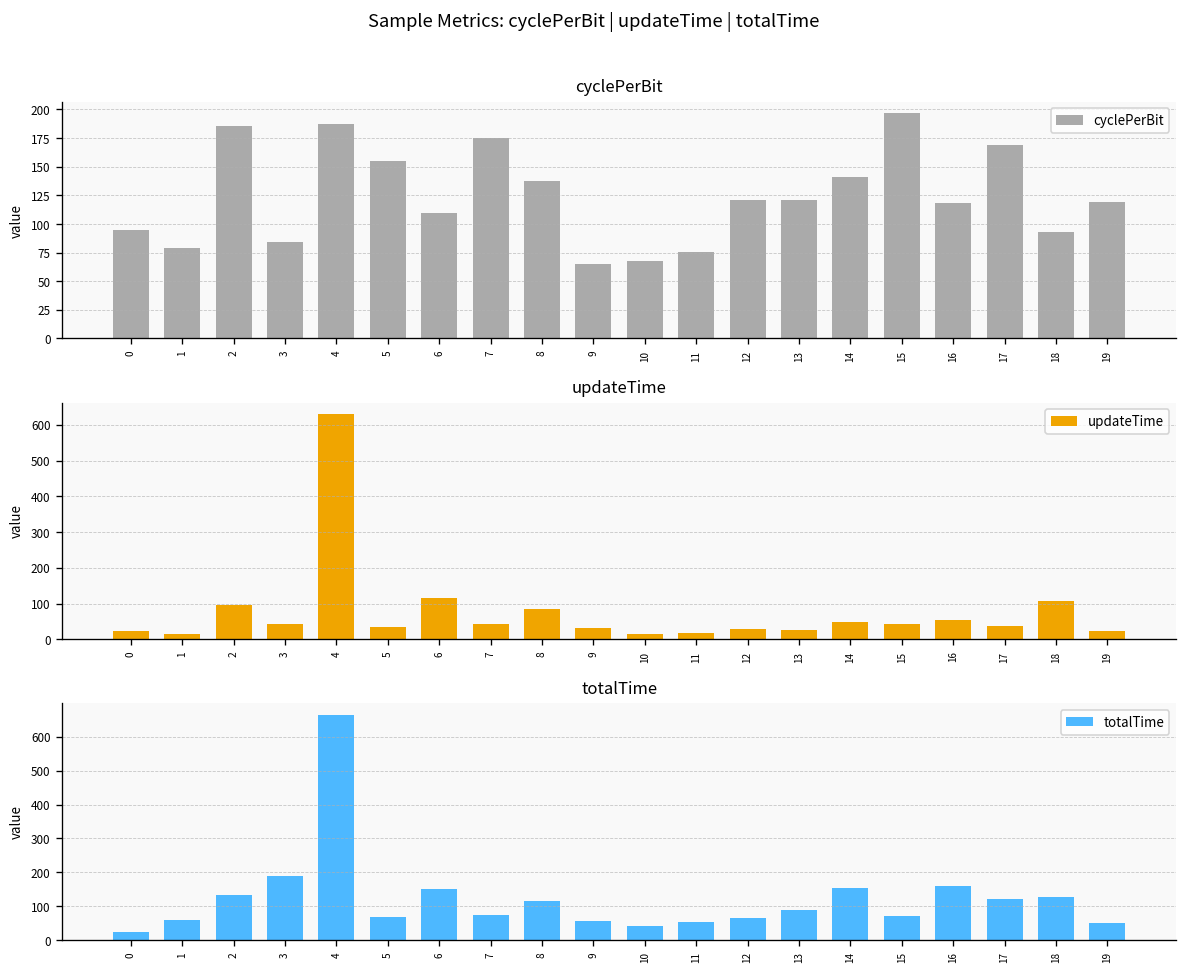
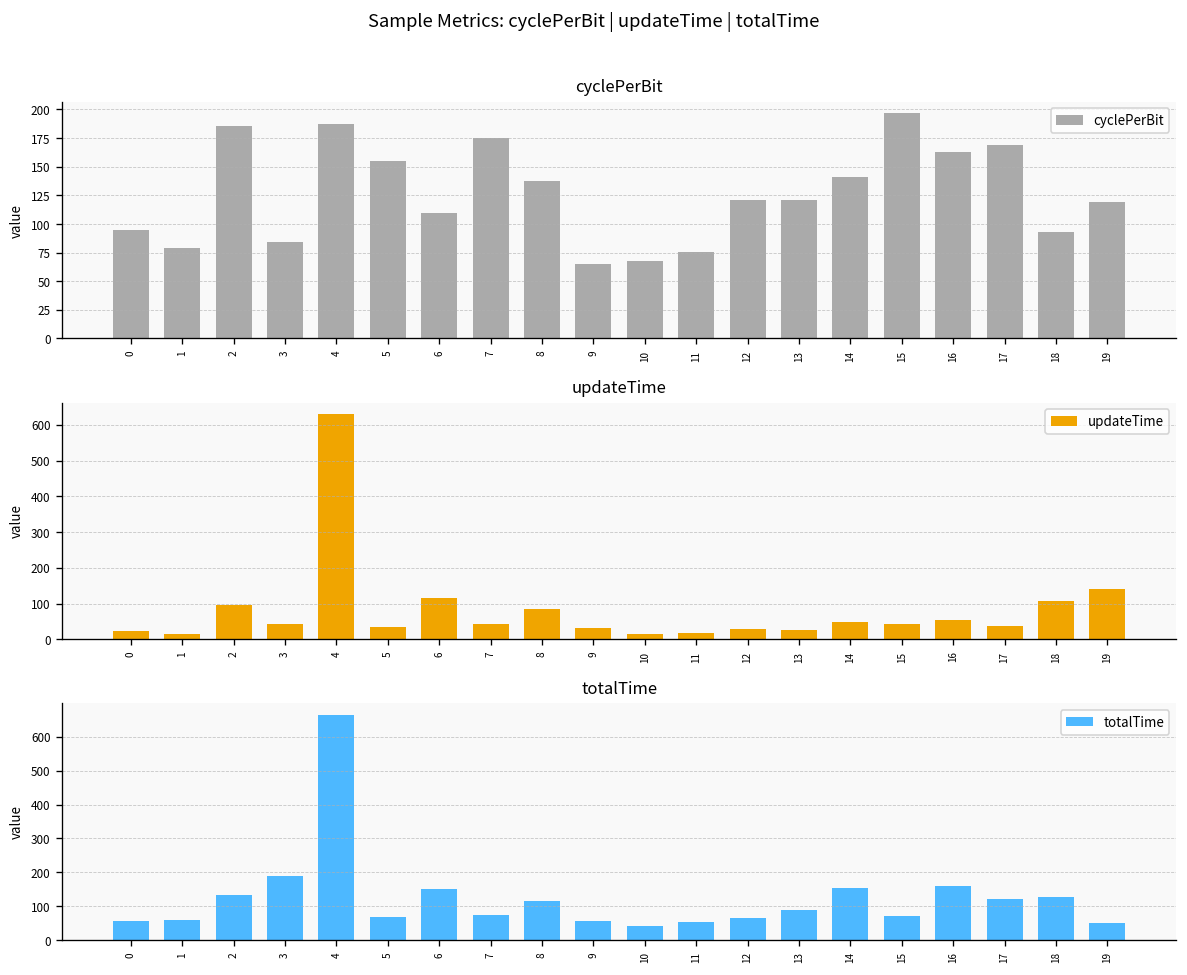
  {
    "cyclePerBit": {
      "0": 90,
      "1": 80,
      "2": 190,
      "3": 80,
      "4": 190,
      "5": 150,
      "6": 110,
      "7": 180,
      "8": 140,
      "9": 60,
      "10": 70,
      "11": 80,
      "12": 120,
      "13": 120,
      "14": 140,
      "15": 200,
-     "16": 120,
+     "16": 160,
      "17": 170,
      "18": 90,
      "19": 120
    },
    "updateTime": {
      "0": 20,
      "1": 20,
      "2": 100,
      "3": 40,
      "4": 630,
      "5": 30,
      "6": 110,
      "7": 40,
      "8": 80,
      "9": 30,
      "10": 20,
      "11": 20,
      "12": 30,
      "13": 30,
      "14": 50,
      "15": 40,
      "16": 50,
      "17": 40,
      "18": 110,
-     "19": 20
+     "19": 140
    },
    "totalTime": {
-     "0": 20,
+     "0": 60,
      "1": 60,
      "2": 130,
      "3": 190,
      "4": 670,
      "5": 70,
      "6": 150,
      "7": 70,
      "8": 120,
      "9": 60,
      "10": 40,
      "11": 50,
      "12": 70,
      "13": 90,
      "14": 150,
      "15": 70,
      "16": 160,
      "17": 120,
      "18": 130,
      "19": 50
    }
  }
